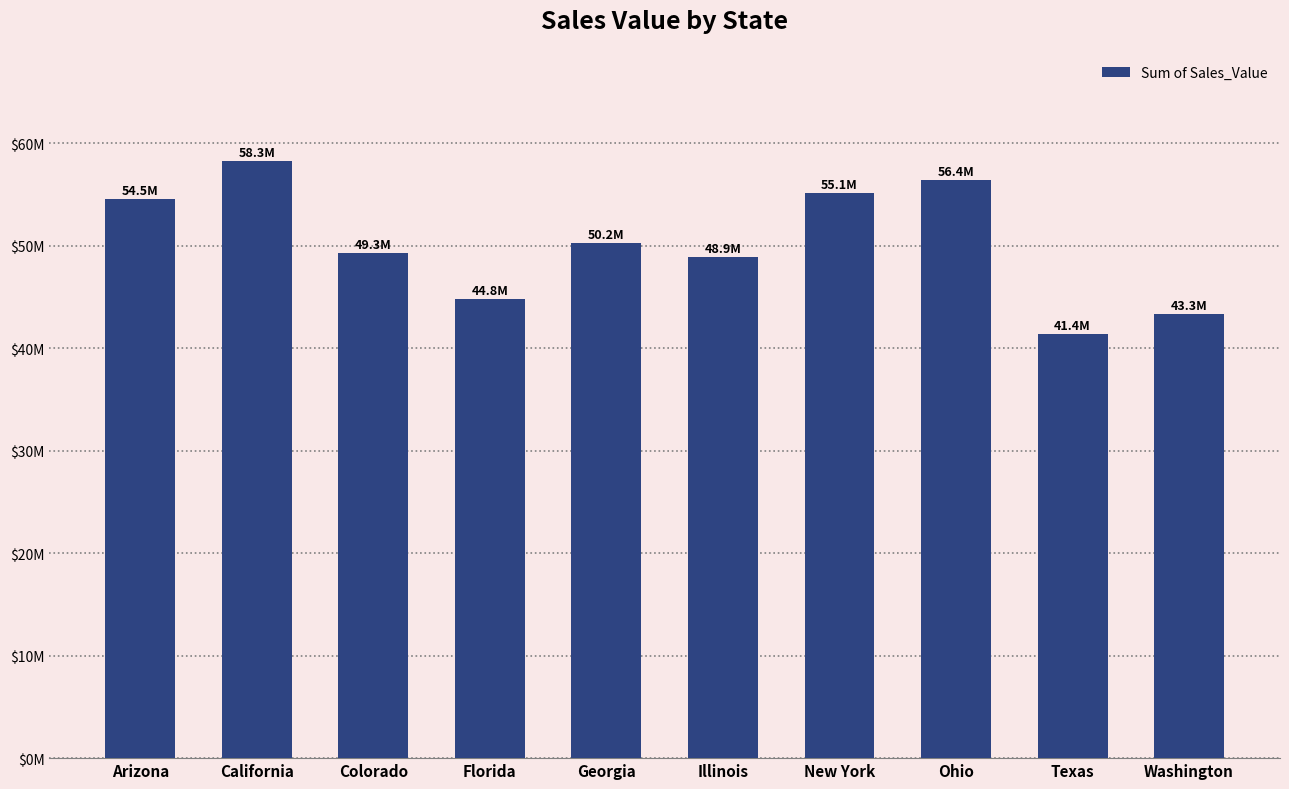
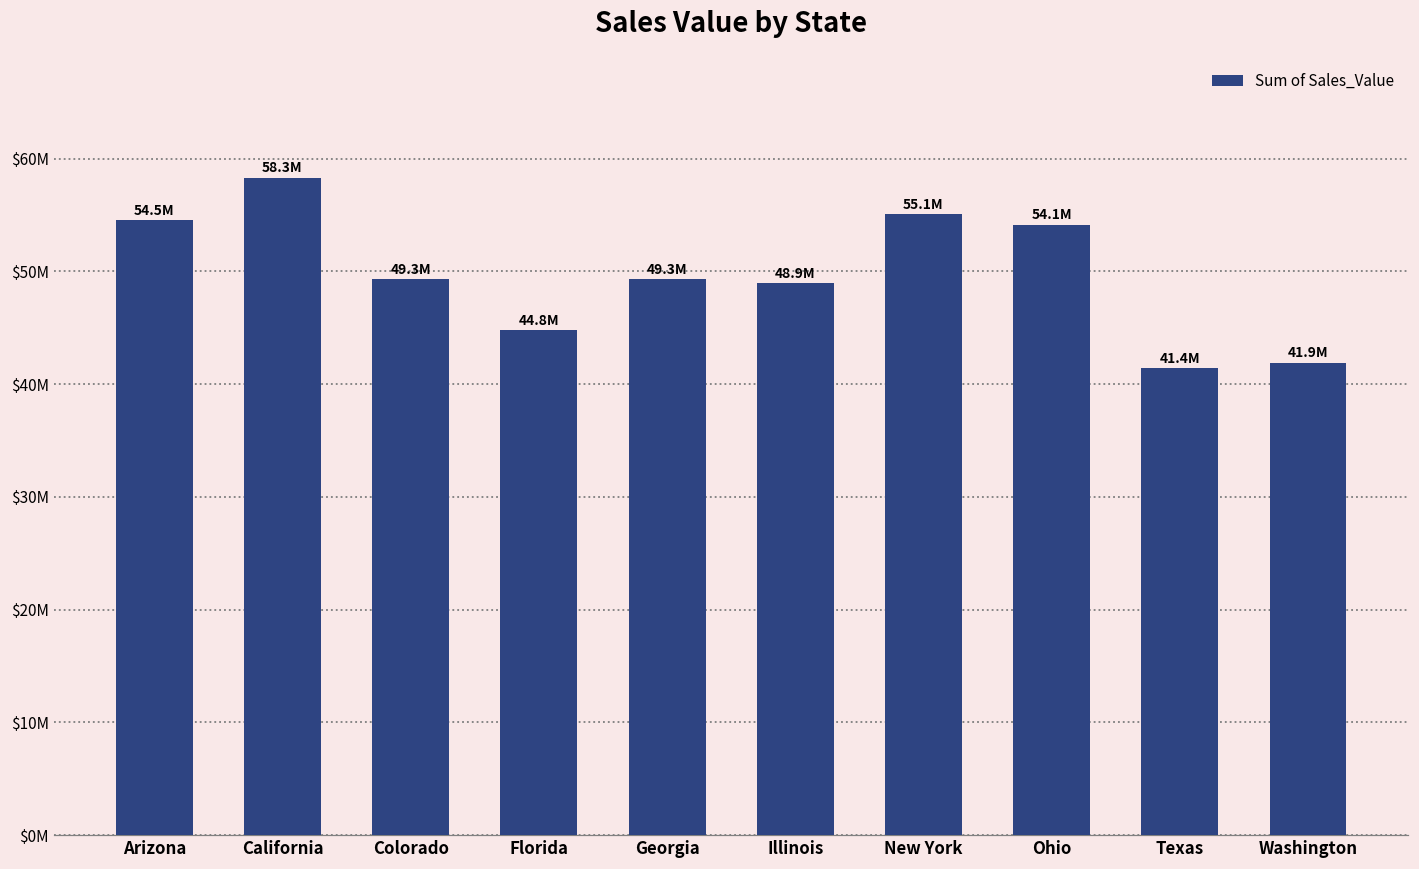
  {
    "Arizona": "54.5M",
    "California": "58.3M",
    "Colorado": "49.3M",
    "Florida": "44.8M",
-   "Georgia": "50.2M",
+   "Georgia": "49.3M",
    "Illinois": "48.9M",
    "New York": "55.1M",
-   "Ohio": "56.4M",
+   "Ohio": "54.1M",
    "Texas": "41.4M",
-   "Washington": "43.3M"
+   "Washington": "41.9M"
  }
